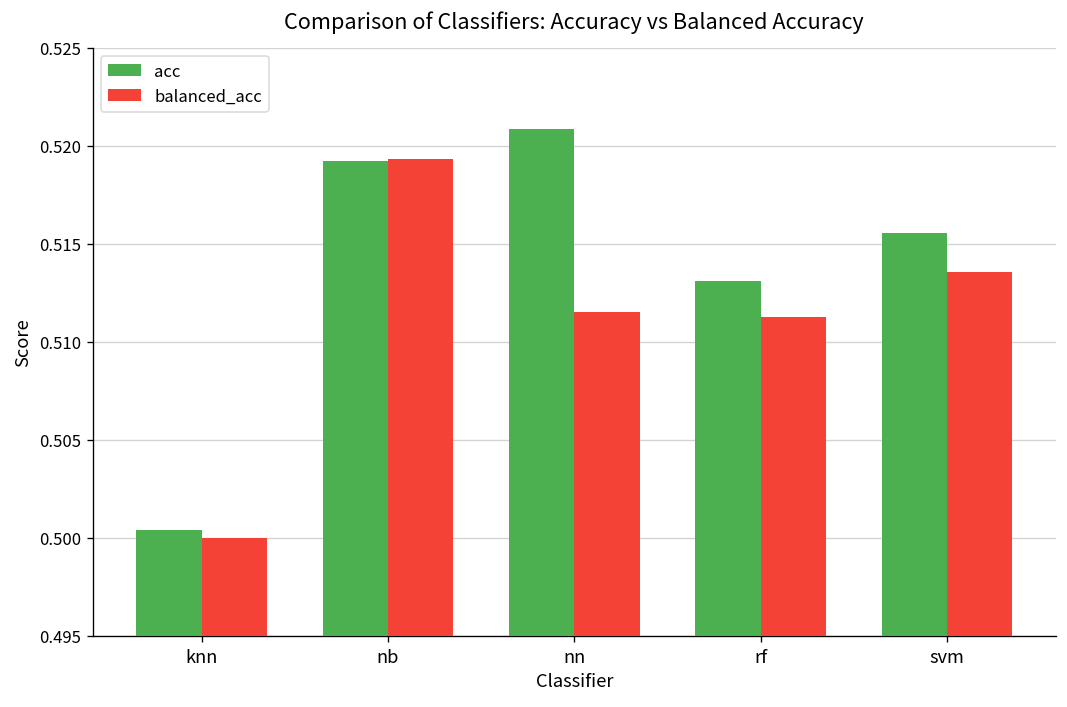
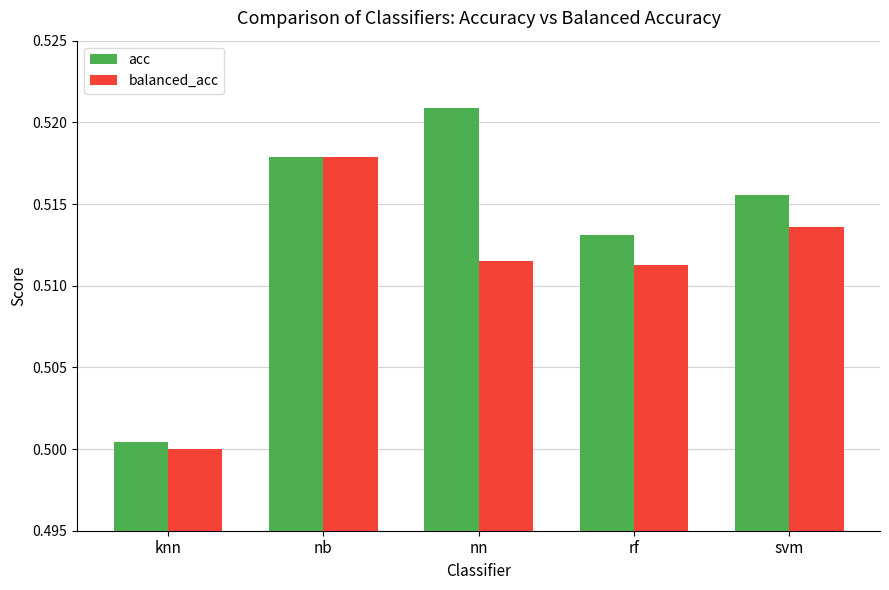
  {
    "acc": {
      "knn": 0.5004,
-     "nb": 0.5192,
+     "nb": 0.5179,
      "nn": 0.5209,
      "rf": 0.5131,
      "svm": 0.5155
    },
    "balanced_acc": {
      "knn": 0.5000,
-     "nb": 0.5193,
+     "nb": 0.5179,
      "nn": 0.5115,
      "rf": 0.5113,
      "svm": 0.5136
    }
  }
